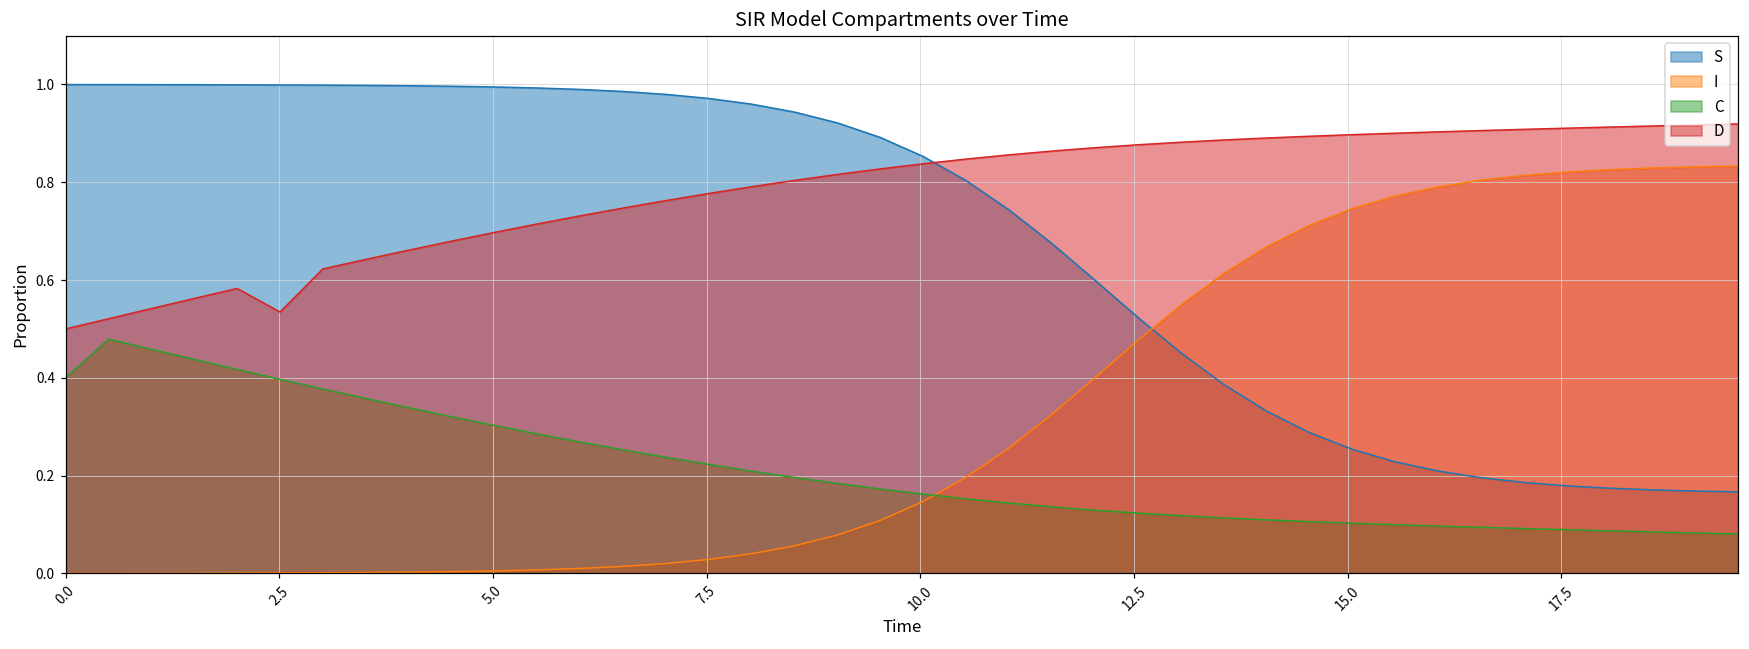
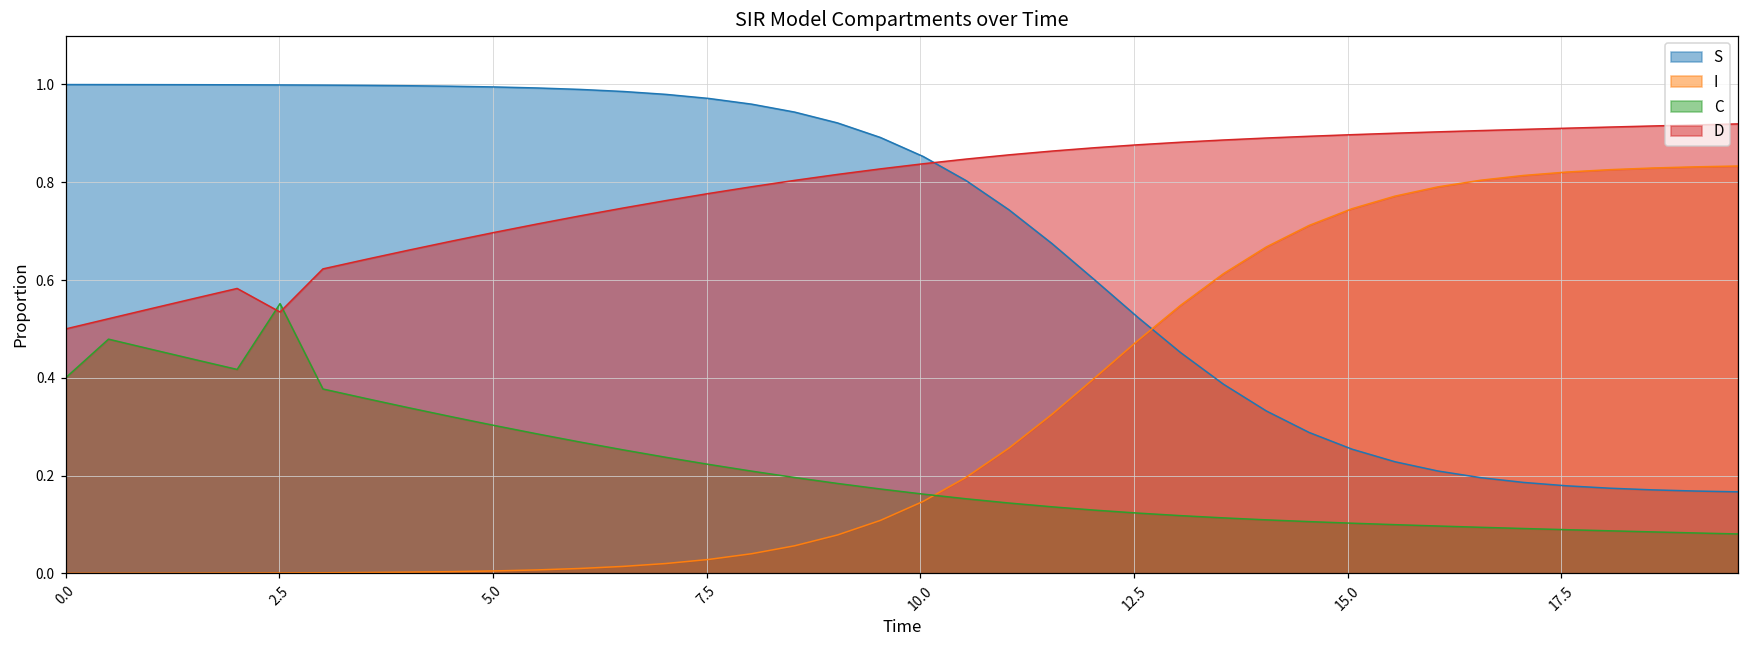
  {
    "S": {
      "0.0": 1.00,
      "2.5": 1.00
    },
    "I": {
      "0.0": 0.00,
      "2.5": 0.00
    },
    "C": {
      "0.0": 0.40,
-     "2.5": 0.40
+     "2.5": 0.55
    },
    "D": {
      "0.0": 0.50,
      "2.5": 0.53
    }
  }
